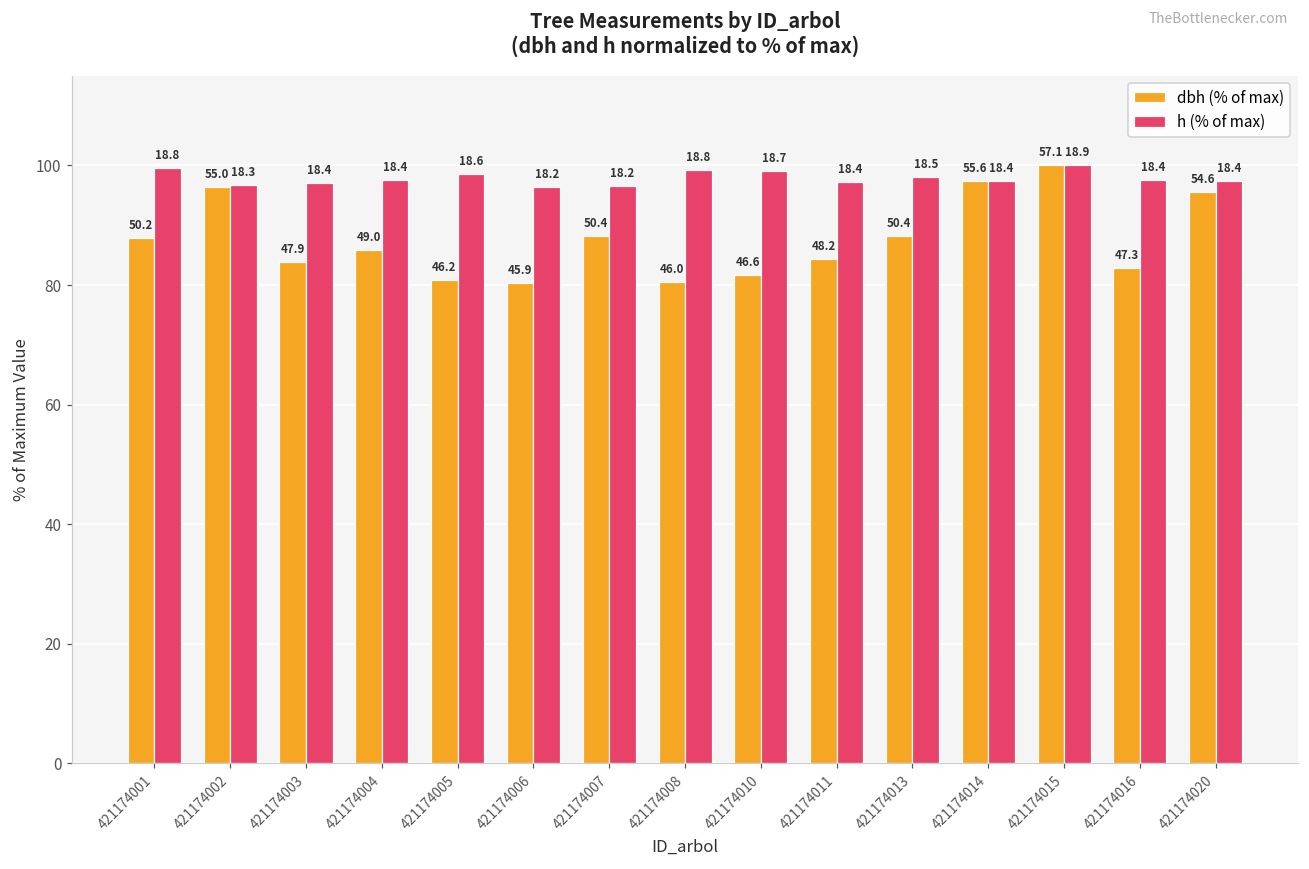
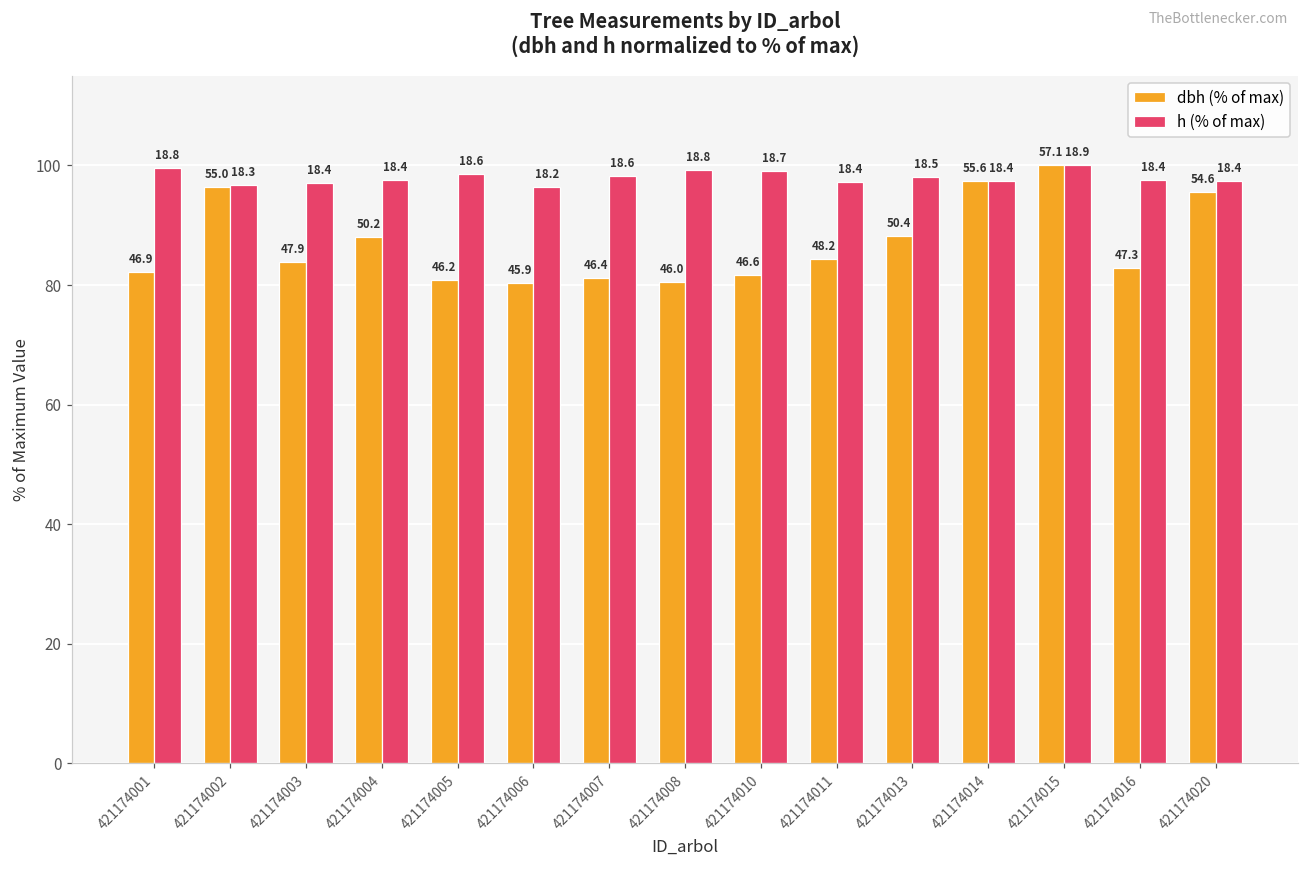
  {
    "dbh (% of max)": {
-     "421174001": 50.2,
-     "421174004": 49.0,
-     "421174007": 50.4
+     "421174001": 46.9,
+     "421174004": 50.2,
+     "421174007": 46.4
    },
    "h (% of max)": {
-     "421174007": 18.2
+     "421174007": 18.6
    }
  }
